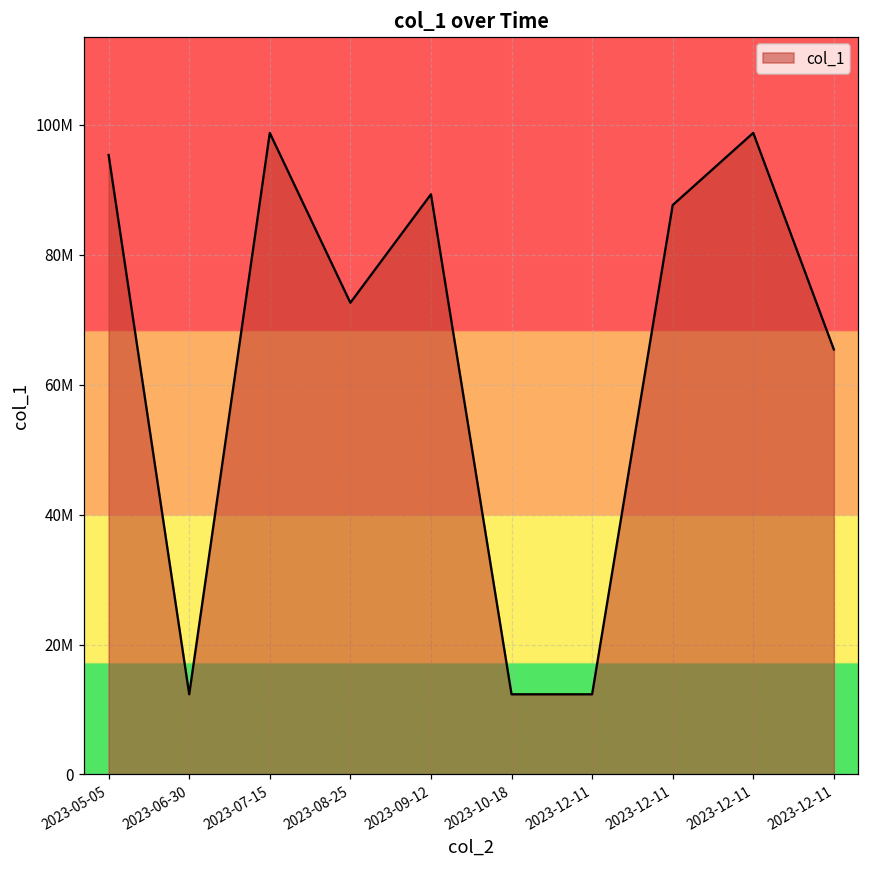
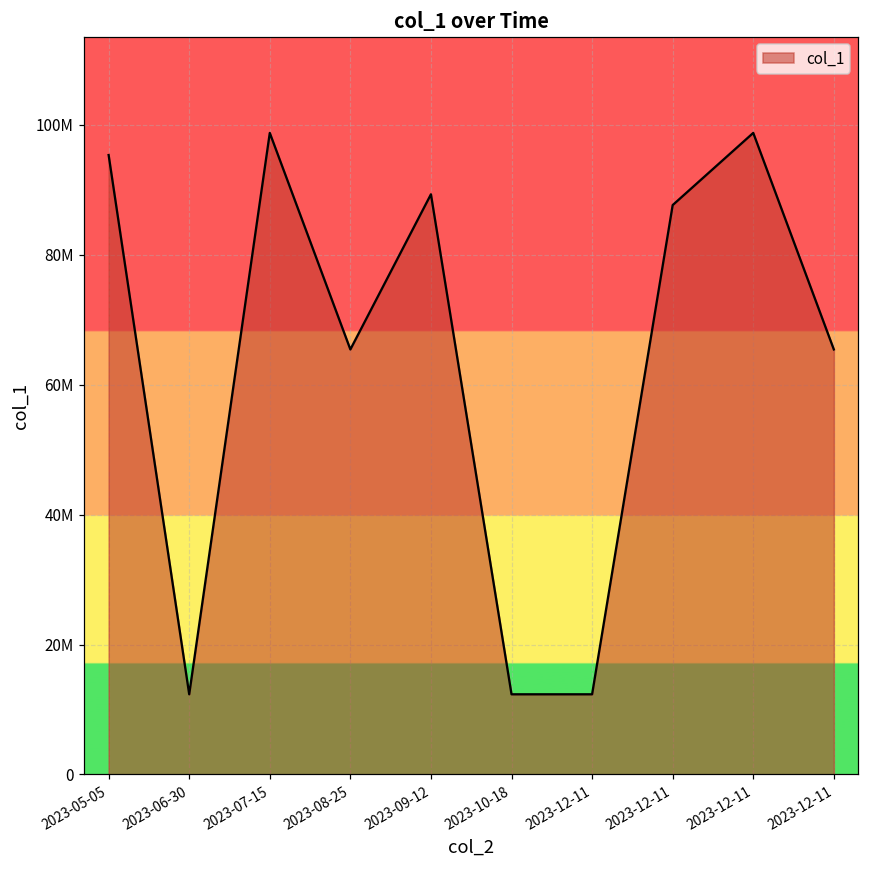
  {
    "2023-05-05": 95000000,
    "2023-06-30": 12000000,
    "2023-07-15": 99000000,
-   "2023-08-25": 73000000,
+   "2023-08-25": 65000000,
    "2023-09-12": 89000000,
    "2023-10-18": 12000000
  }
